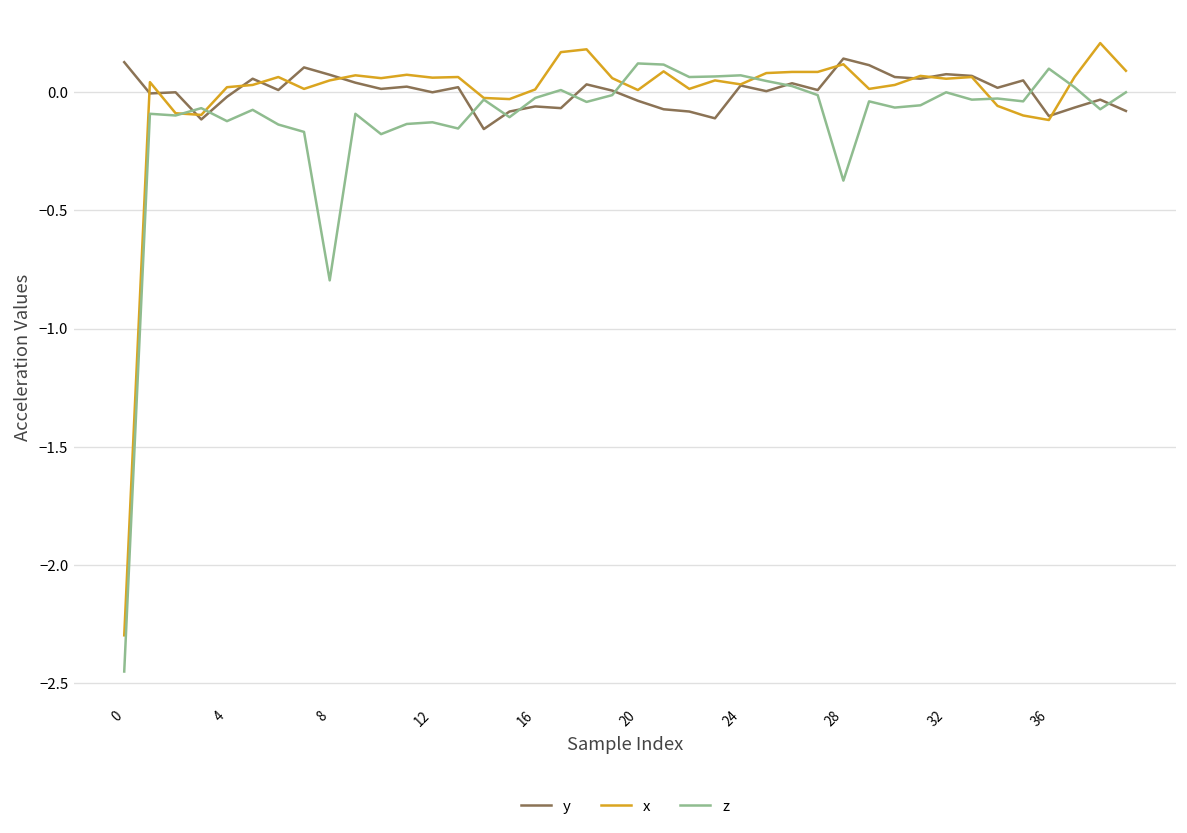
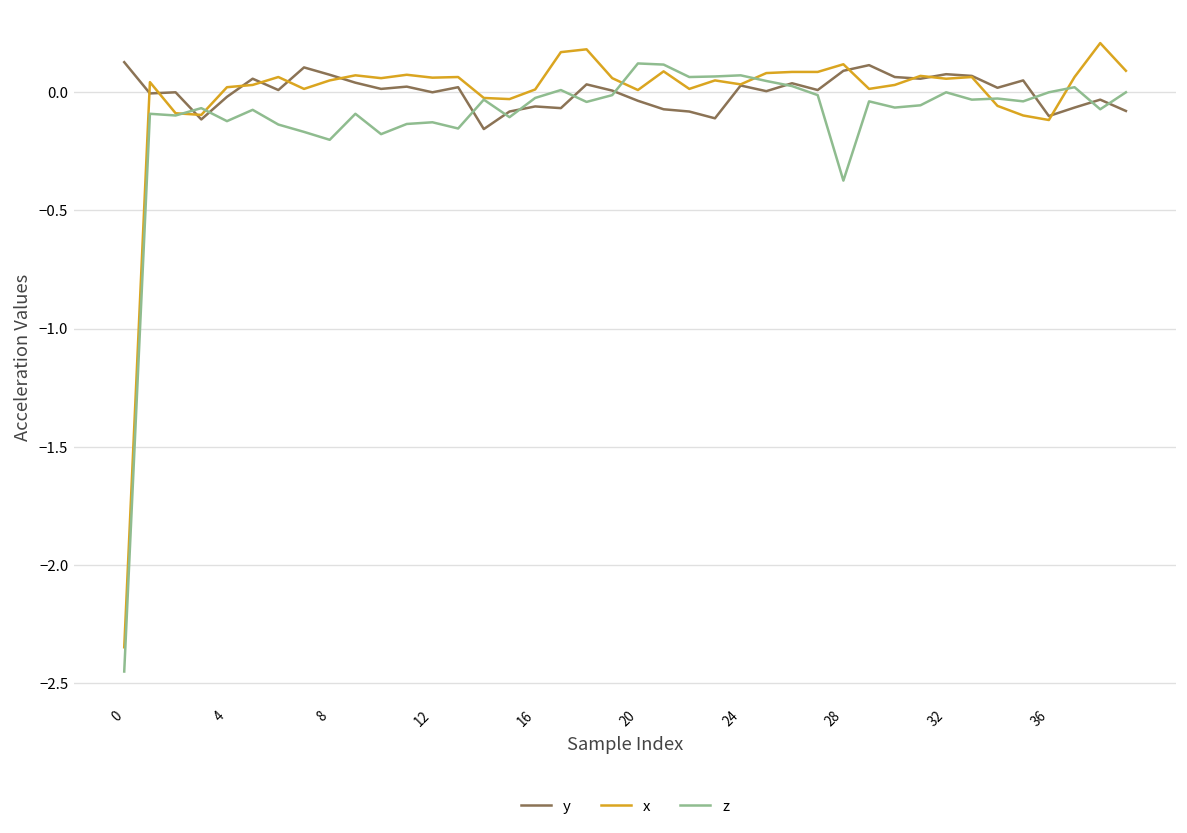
  {
    "y": {
      "0": 0.13,
      "4": -0.02,
      "8": 0.07,
      "12": 0.00,
      "16": -0.06,
      "20": -0.04,
-     "28": 0.14,
+     "28": 0.09,
      "32": 0.08,
      "36": -0.10
    },
    "x": {
-     "0": -2.30,
+     "0": -2.35,
      "4": 0.02,
      "8": 0.05,
      "12": 0.06,
      "16": 0.01,
      "20": 0.01,
      "28": 0.12,
      "32": 0.06,
      "36": -0.12
    },
    "z": {
      "0": -2.45,
      "4": -0.12,
-     "8": -0.80,
+     "8": -0.20,
      "12": -0.13,
      "16": -0.02,
      "20": 0.12,
      "24": 0.07,
      "28": -0.37,
      "32": 0.00,
-     "36": 0.1
+     "36": 0.0
    }
  }
